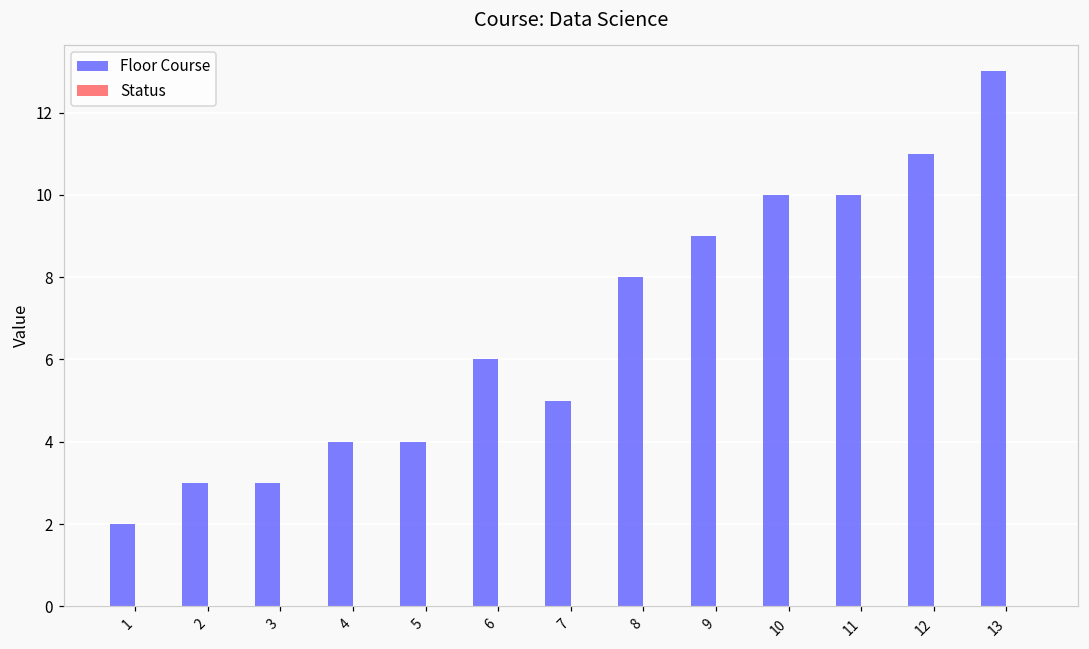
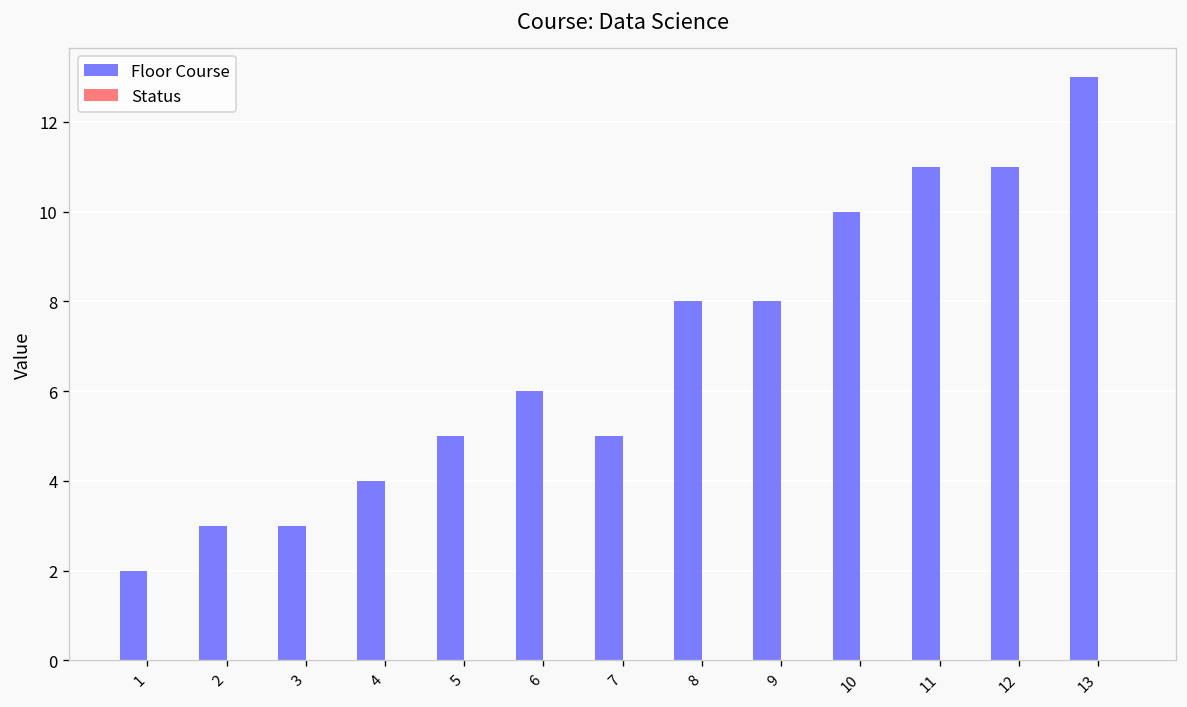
  {
    "Floor Course": {
      "1": 2,
      "2": 3,
      "3": 3,
      "4": 4,
-     "5": 4,
+     "5": 5,
      "6": 6,
      "7": 5,
      "8": 8,
-     "9": 9,
+     "9": 8,
      "10": 10,
-     "11": 10,
+     "11": 11,
      "12": 11,
      "13": 13
    },
    "Status": {
      "1": 0,
      "2": 0,
      "3": 0,
      "4": 0,
      "5": 0,
      "6": 0,
      "7": 0,
      "8": 0,
      "9": 0,
      "10": 0,
      "11": 0,
      "12": 0,
      "13": 0
    }
  }
